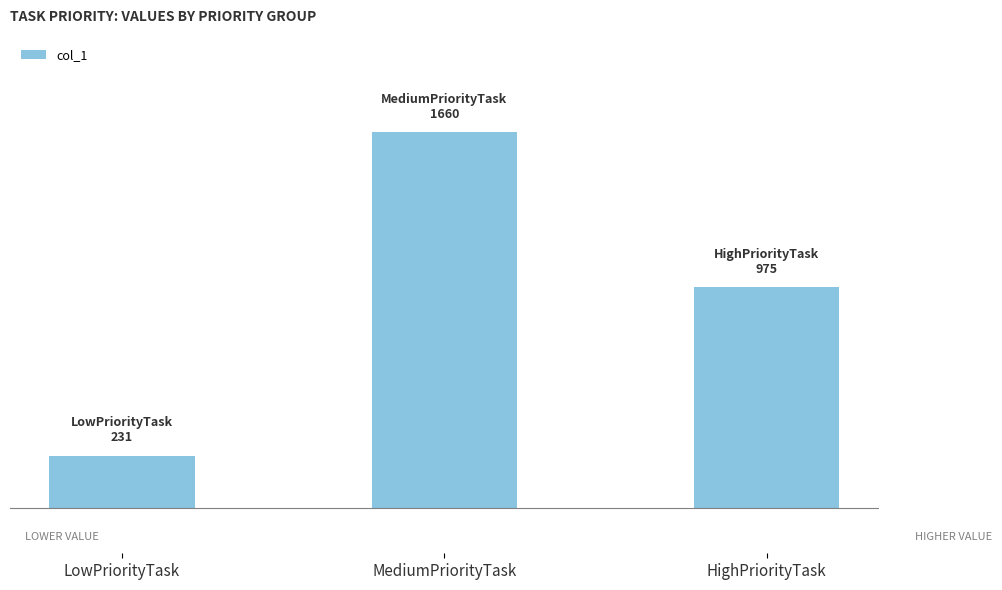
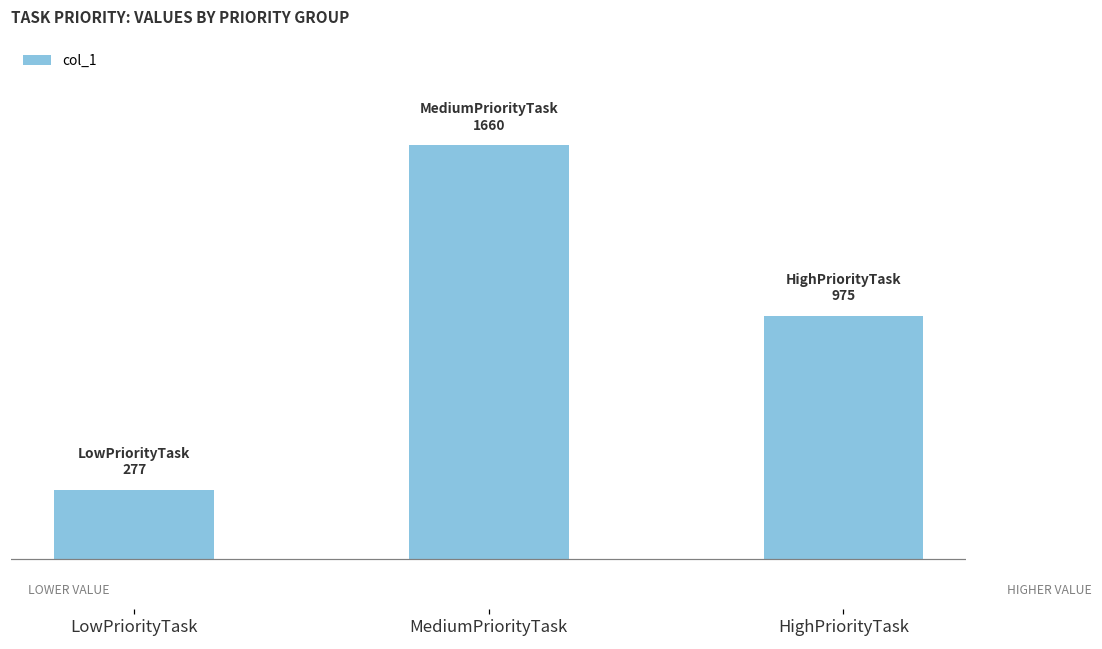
  {
-   "LowPriorityTask": 231,
+   "LowPriorityTask": 277,
    "MediumPriorityTask": 1660,
    "HighPriorityTask": 975
  }
